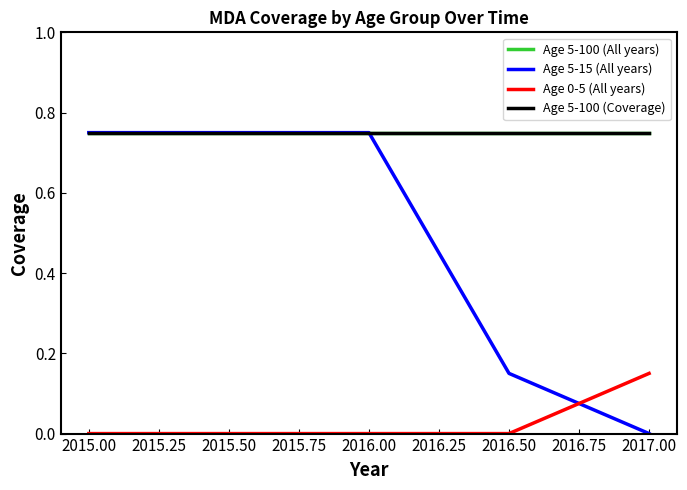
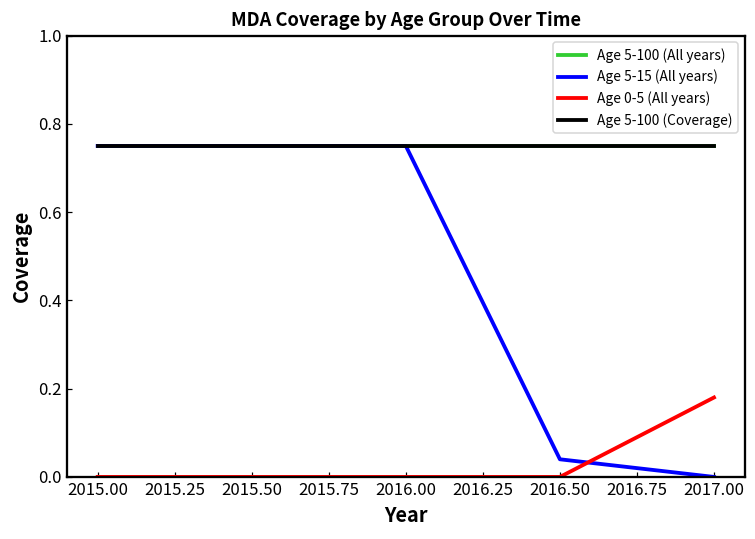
  {
    "Age 5-100 (Coverage)": {
      "2016.50": 0.75,
      "2017.00": 0.75
    },
    "Age 5-15 (All years)": {
-     "2016.50": 0.15,
+     "2016.50": 0.04,
      "2017.00": 0.00
    },
    "Age 0-5 (All years)": {
      "2015.00": 0.00,
      "2015.50": 0.00,
      "2016.00": 0.00,
      "2016.50": 0.00,
-     "2017.00": 0.15
+     "2017.00": 0.18
    }
  }
